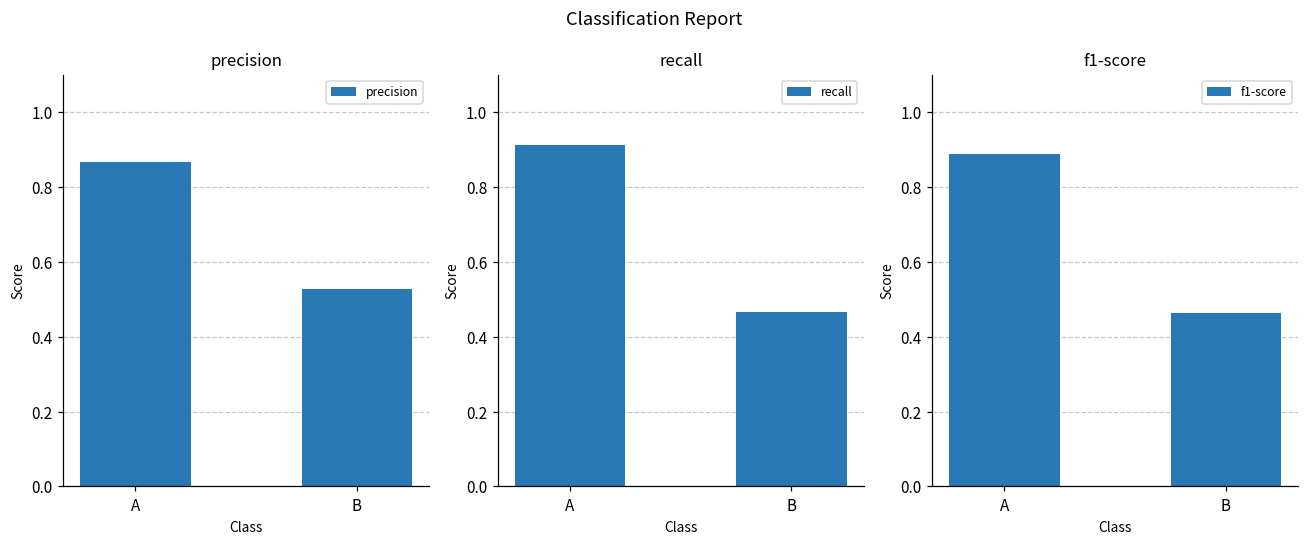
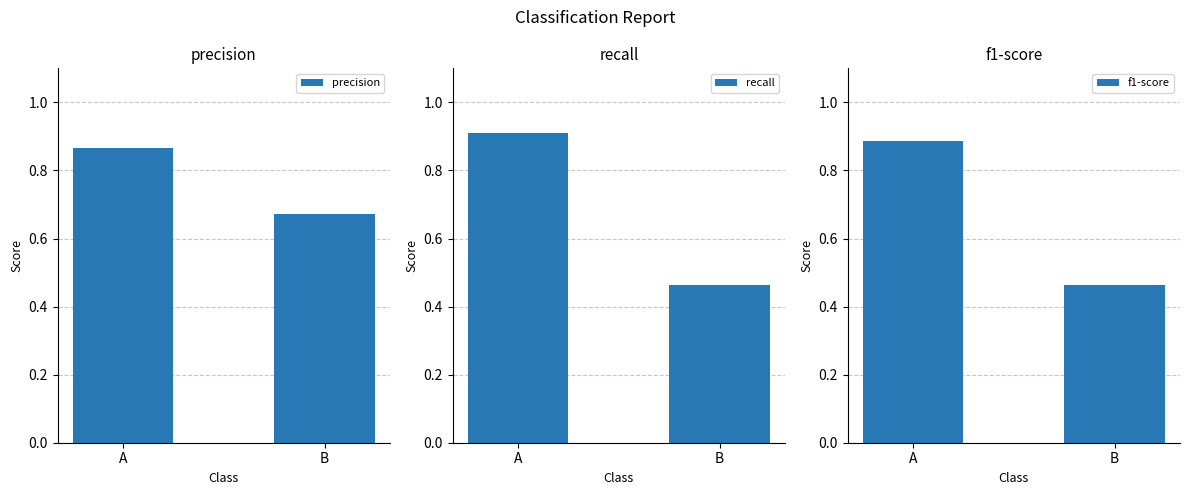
  {
    "precision": {
      "A": 0.87,
-     "B": 0.53
+     "B": 0.67
    },
    "recall": {
      "A": 0.91,
      "B": 0.46
    },
    "f1-score": {
      "A": 0.89,
      "B": 0.46
    }
  }
